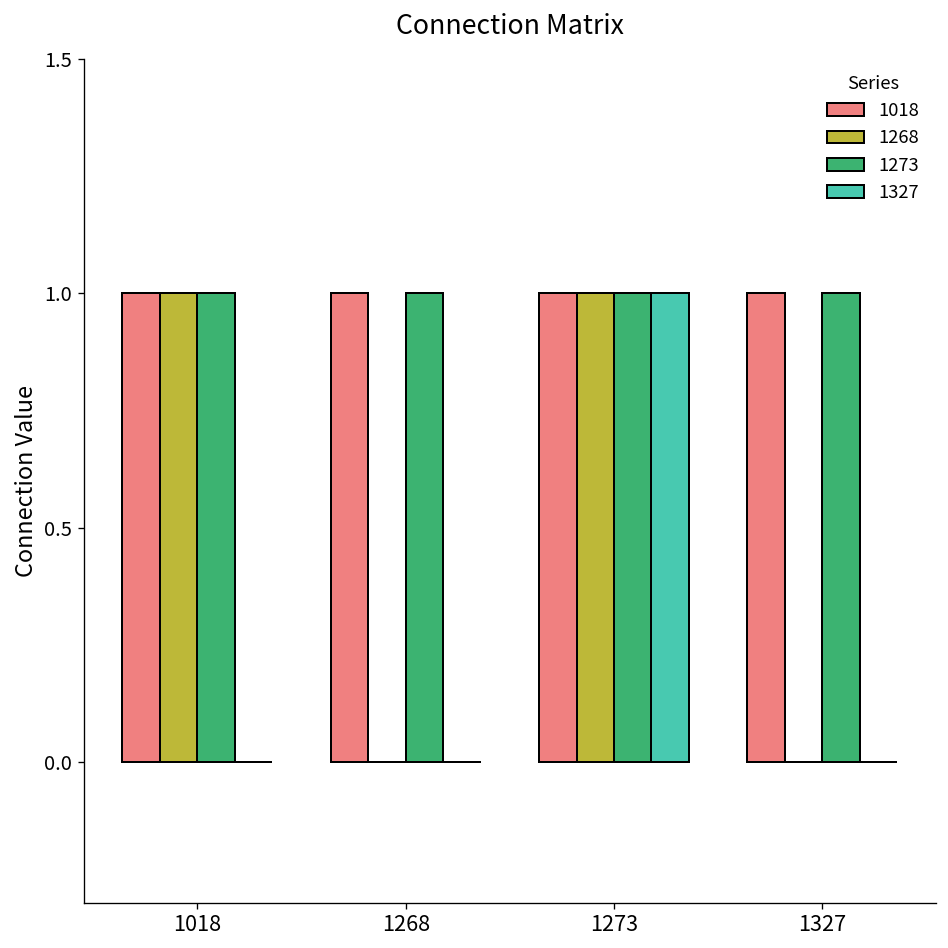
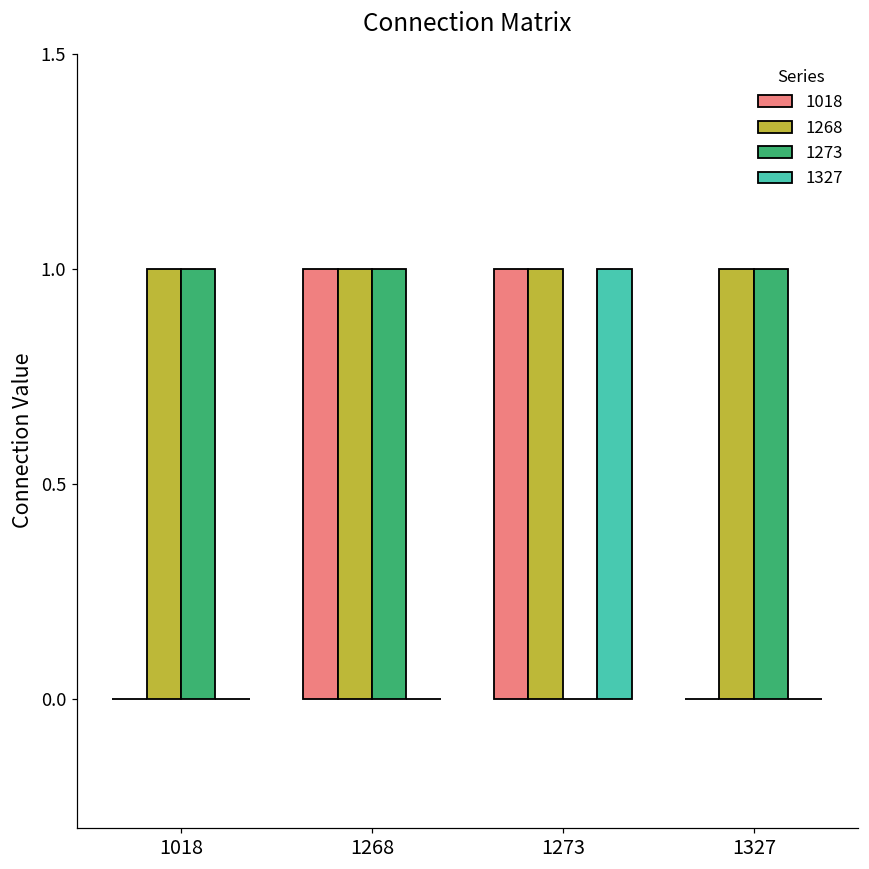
  {
    "1018": {
-     "1018": 1,
+     "1018": 0,
      "1268": 1,
      "1273": 1,
-     "1327": 1
+     "1327": 0
    },
    "1268": {
      "1018": 1,
-     "1268": 0,
+     "1268": 1,
      "1273": 1,
-     "1327": 0
+     "1327": 1
    },
    "1273": {
      "1018": 1,
      "1268": 1,
-     "1273": 1,
+     "1273": 0,
      "1327": 1
    },
    "1327": {
      "1018": 0,
      "1268": 0,
      "1273": 1,
      "1327": 0
    }
  }
